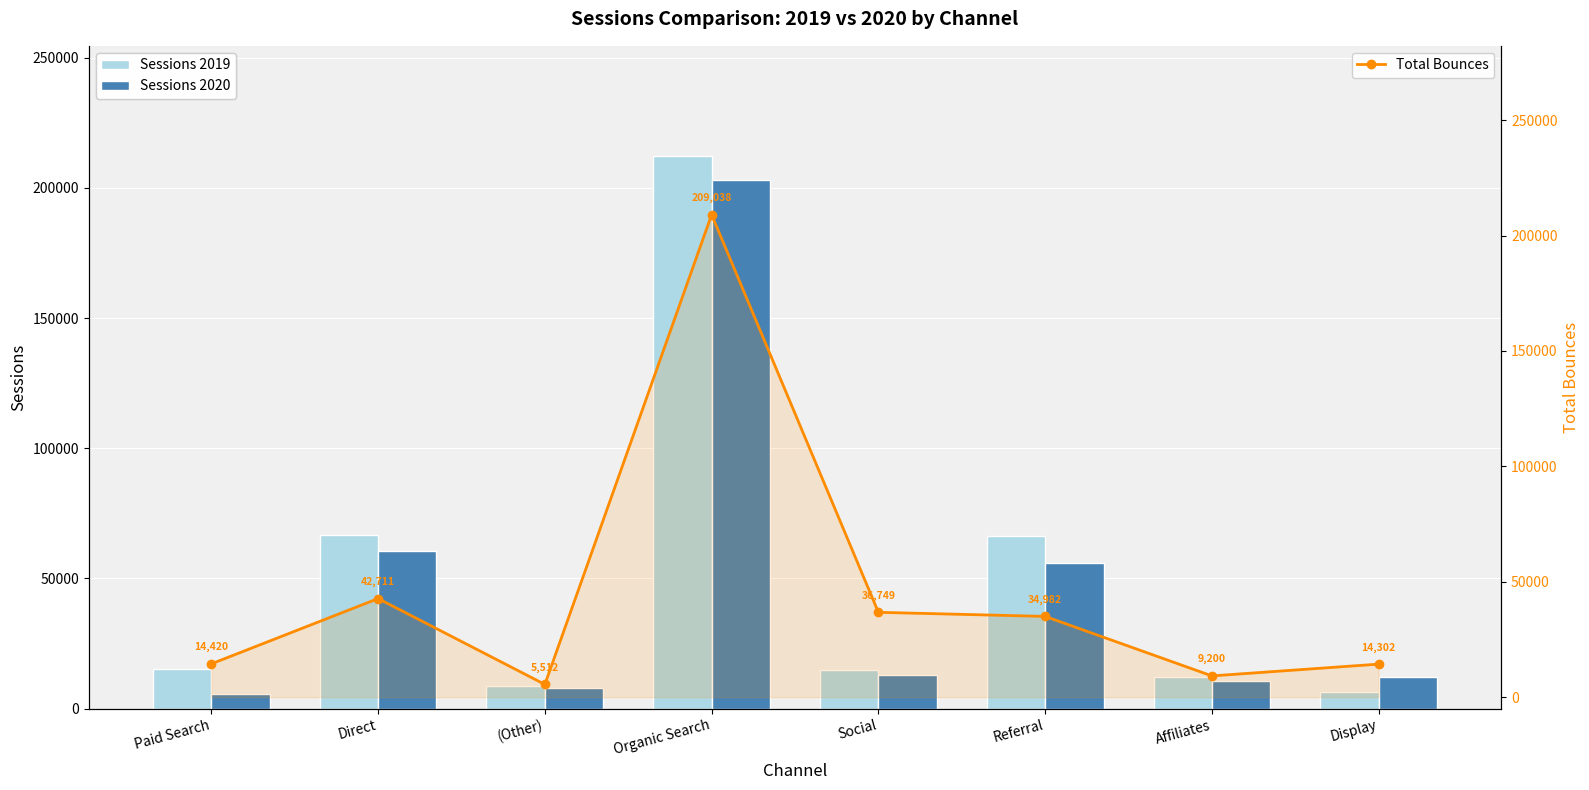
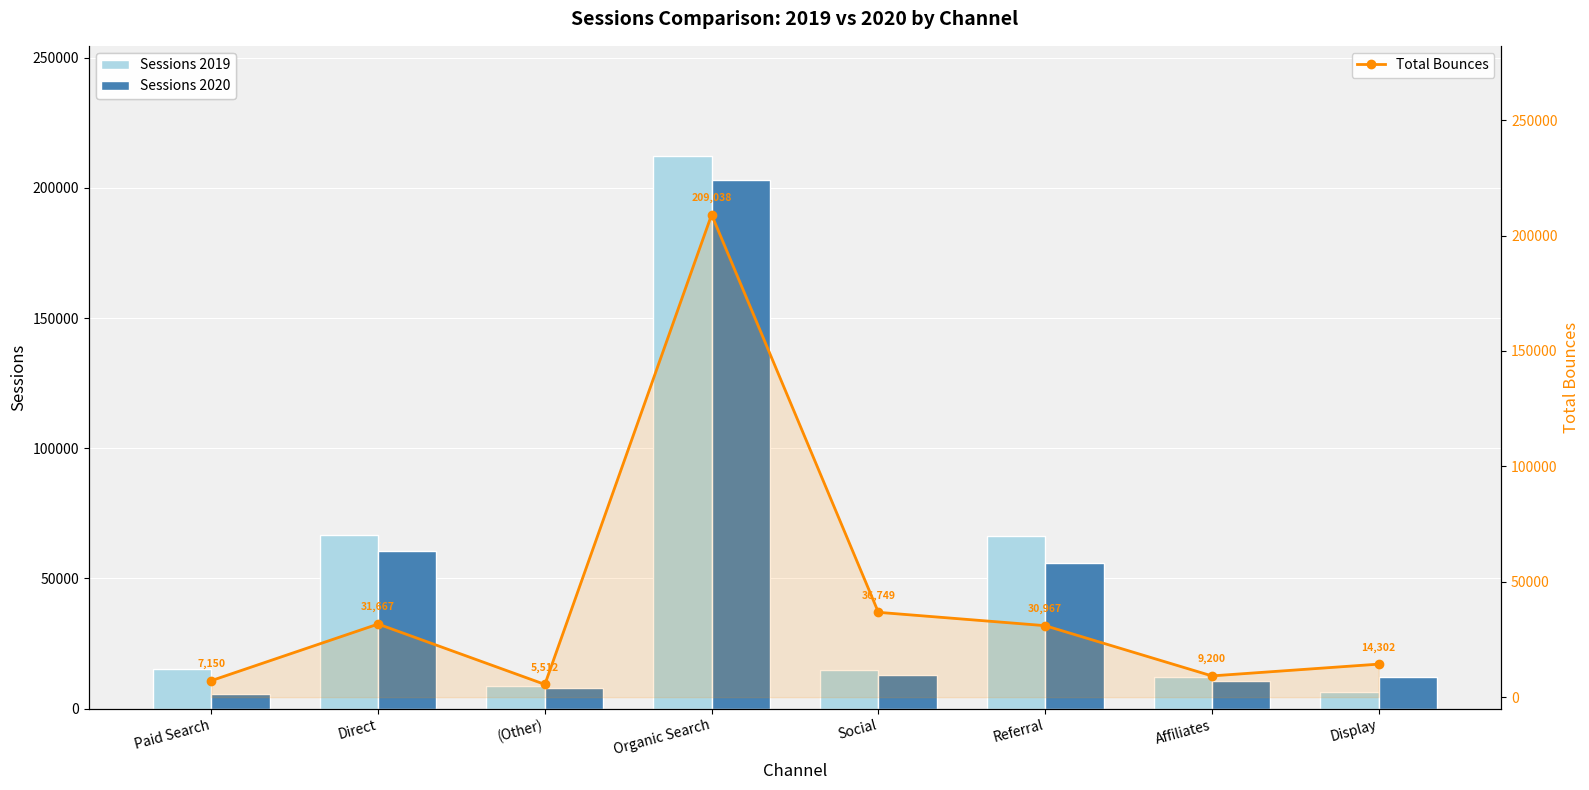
  {
    "Total Bounces": {
-     "Paid Search": "14,420",
-     "Direct": "42,711",
+     "Paid Search": "7,150",
+     "Direct": "31,667",
      "(Other)": "5,512",
      "Organic Search": "209,038",
      "Social": "36,749",
-     "Referral": "34,982",
+     "Referral": "30,967",
      "Affiliates": "9,200",
      "Display": "14,302"
    }
  }
